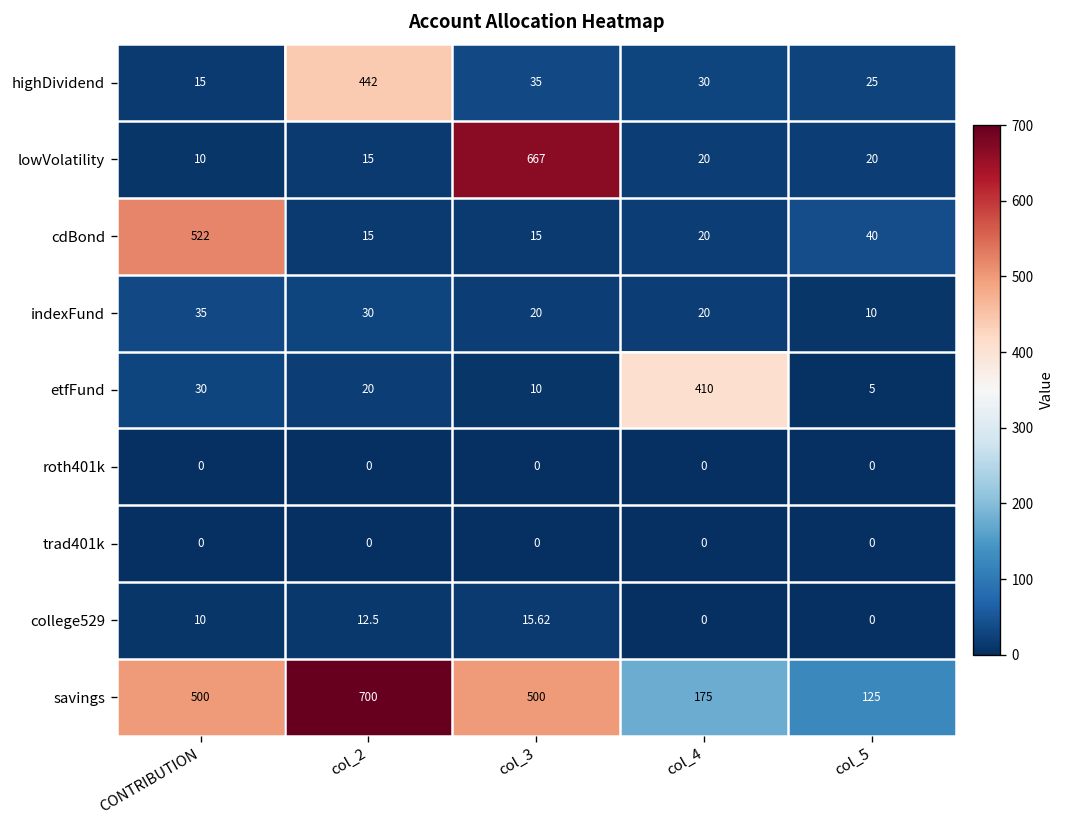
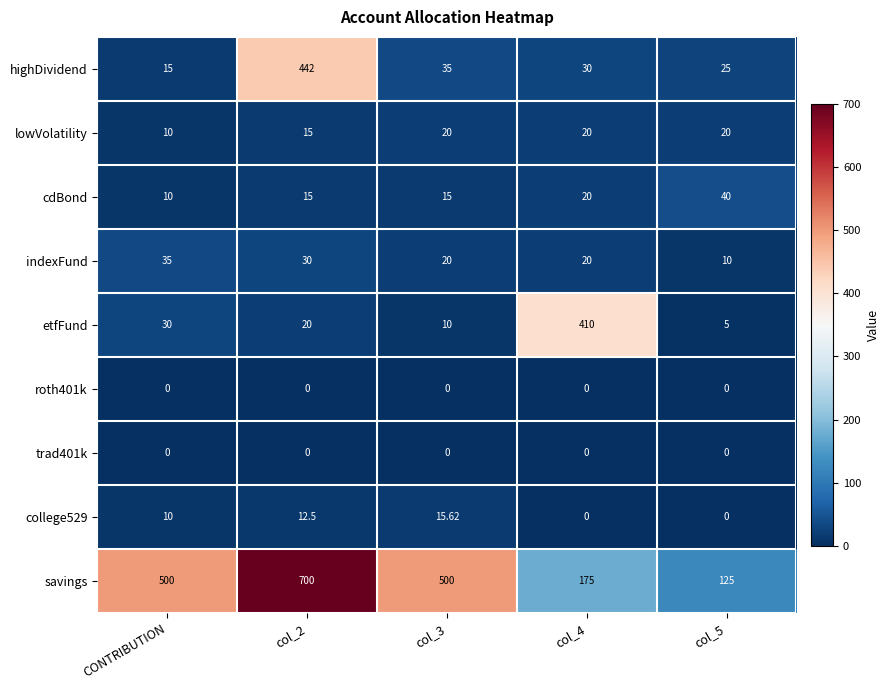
  {
    "highDividend": {
      "CONTRIBUTION": 15,
      "col_2": 442,
      "col_3": 35,
      "col_4": 30,
      "col_5": 25
    },
    "lowVolatility": {
      "CONTRIBUTION": 10,
      "col_2": 15,
-     "col_3": 667,
+     "col_3": 20,
      "col_4": 20,
      "col_5": 20
    },
    "cdBond": {
-     "CONTRIBUTION": 522,
+     "CONTRIBUTION": 10,
      "col_2": 15,
      "col_3": 15,
      "col_4": 20,
      "col_5": 40
    },
    "indexFund": {
      "CONTRIBUTION": 35,
      "col_2": 30,
      "col_3": 20,
      "col_4": 20,
      "col_5": 10
    },
    "etfFund": {
      "CONTRIBUTION": 30,
      "col_2": 20,
      "col_3": 10,
      "col_4": 410,
      "col_5": 5
    },
    "roth401k": {
      "CONTRIBUTION": 0,
      "col_2": 0,
      "col_3": 0,
      "col_4": 0,
      "col_5": 0
    },
    "trad401k": {
      "CONTRIBUTION": 0,
      "col_2": 0,
      "col_3": 0,
      "col_4": 0,
      "col_5": 0
    },
    "college529": {
      "CONTRIBUTION": 10,
      "col_2": 12.5,
      "col_3": 15.62,
      "col_4": 0,
      "col_5": 0
    },
    "savings": {
      "CONTRIBUTION": 500,
      "col_2": 700,
      "col_3": 500,
      "col_4": 175,
      "col_5": 125
    }
  }
